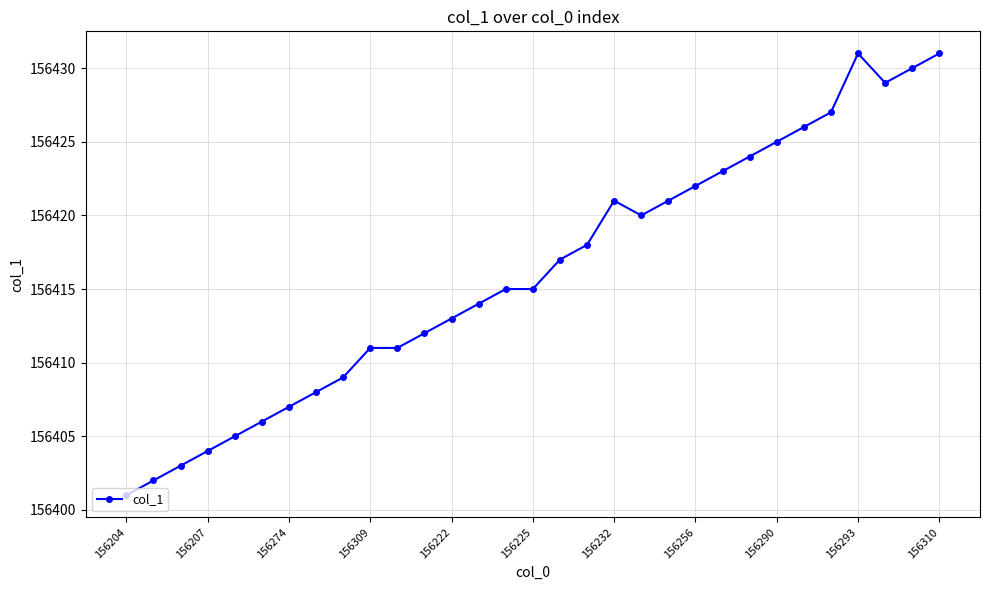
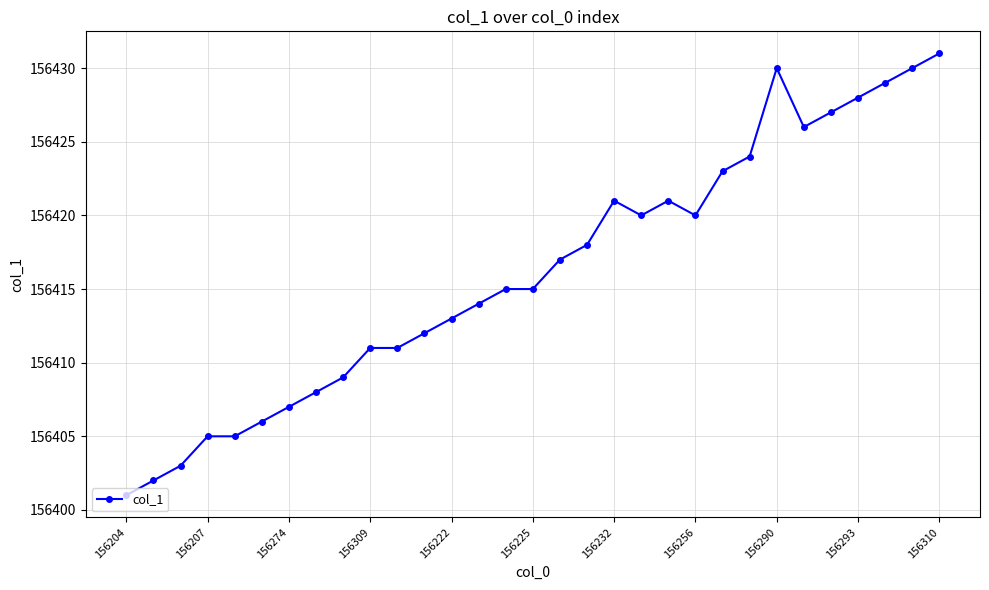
  {
-   "156207": 156404,
+   "156207": 156405,
    "156274": 156407,
    "156309": 156411,
    "156222": 156413,
    "156225": 156415,
    "156232": 156421,
-   "156256": 156422,
-   "156290": 156425,
-   "156293": 156431,
+   "156256": 156420,
+   "156290": 156430,
+   "156293": 156428,
    "156310": 156431
  }
